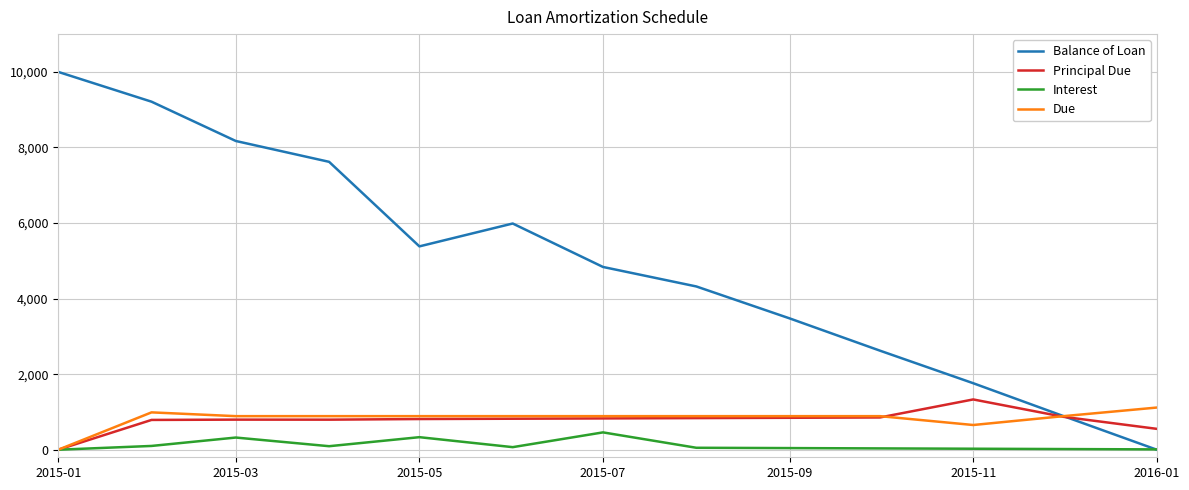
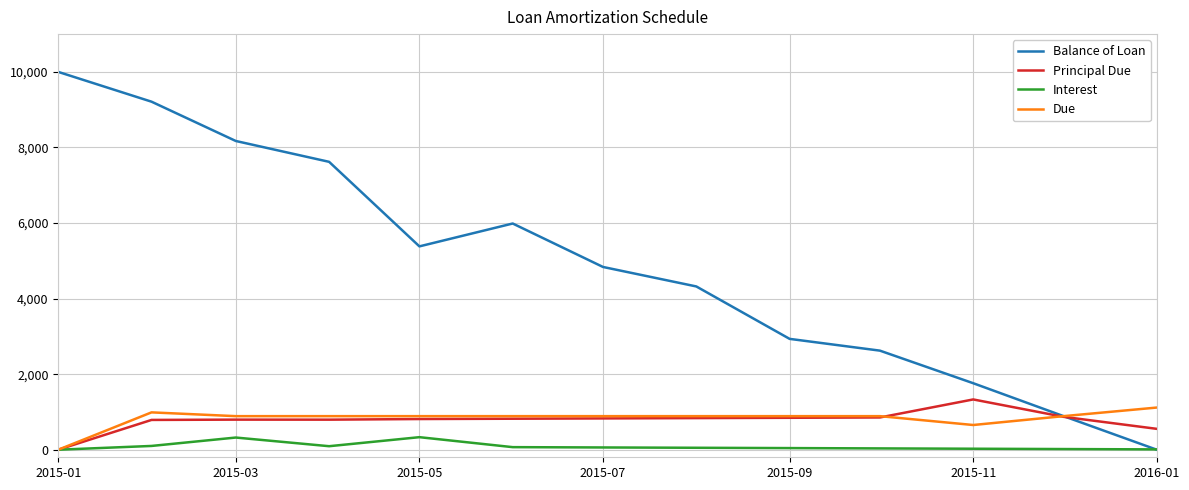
  {
    "Balance of Loan": {
      "2015-01": "10,000",
      "2015-03": "8,200",
      "2015-05": "5,400",
      "2015-07": "4,800",
-     "2015-09": "3,500",
+     "2015-09": "2,900",
      "2015-11": "1,800"
    },
    "Principal Due": {
      "2015-03": "800",
      "2015-05": "800",
      "2015-11": "1,300",
      "2016-01": "600"
    },
    "Interest": {
      "2015-03": "300",
      "2015-05": "300",
-     "2015-07": "500",
+     "2015-07": "100",
      "2015-09": "0",
      "2015-11": "0"
    },
    "Due": {
      "2015-03": "900",
      "2015-05": "900",
      "2015-11": "700",
      "2016-01": "1,100"
    }
  }
